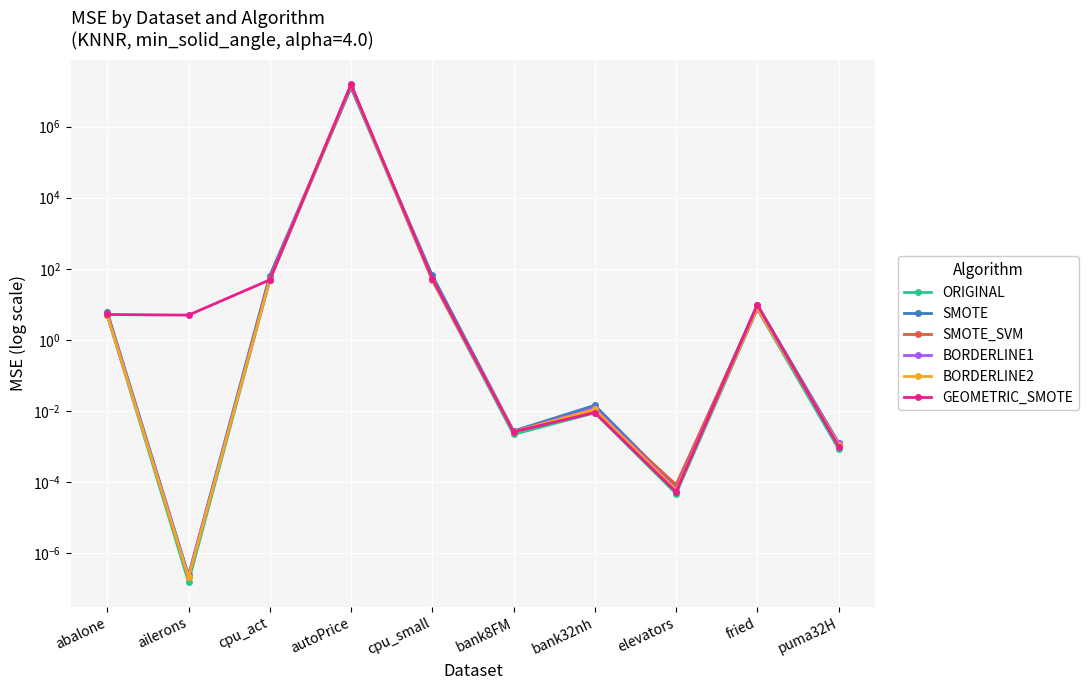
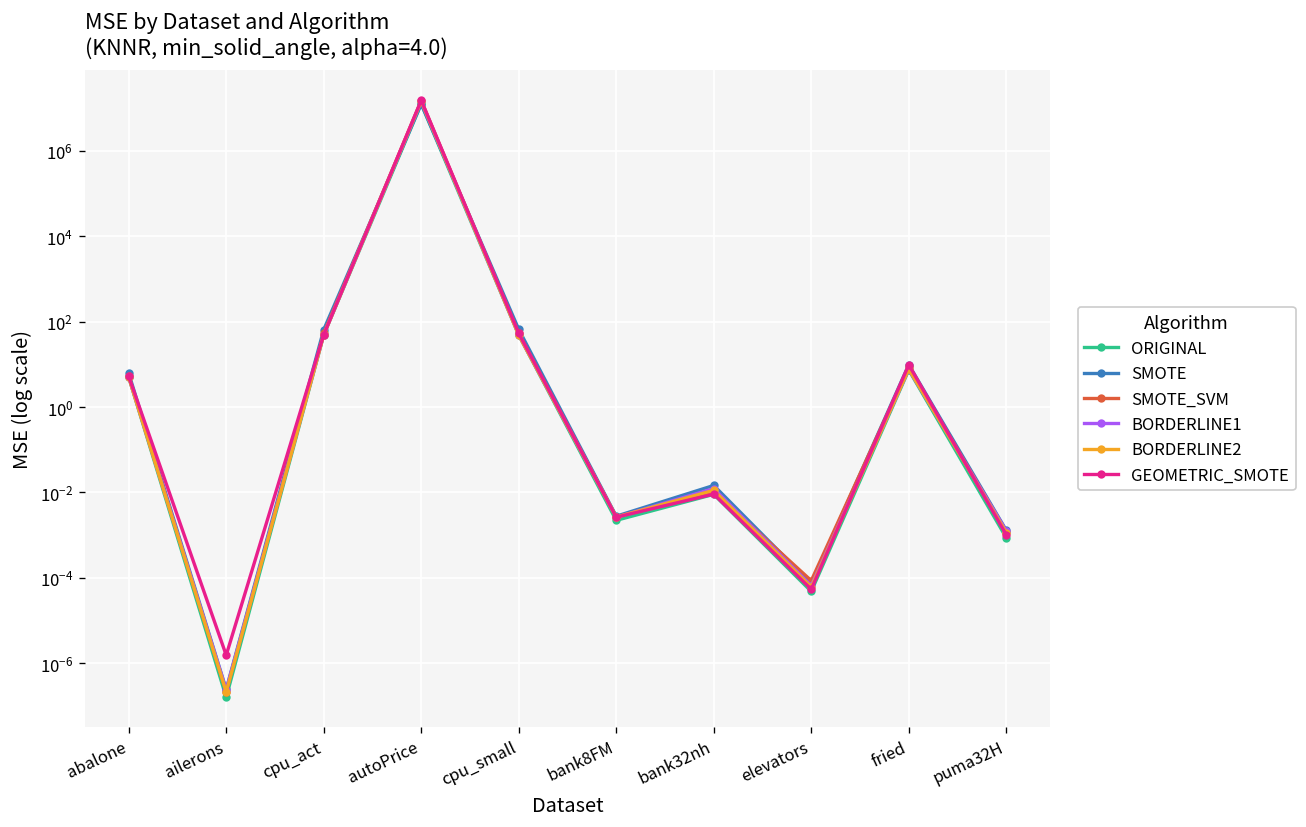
  {
    "ORIGINAL": {
      "ailerons": 0.0000002
    },
    "SMOTE": {
      "cpu_act": 60,
      "cpu_small": 70,
      "bank32nh": 0.015
    },
    "SMOTE_SVM": {
      "elevators": 0.00009
    },
    "GEOMETRIC_SMOTE": {
-     "ailerons": 5
+     "ailerons": 0
    }
  }
